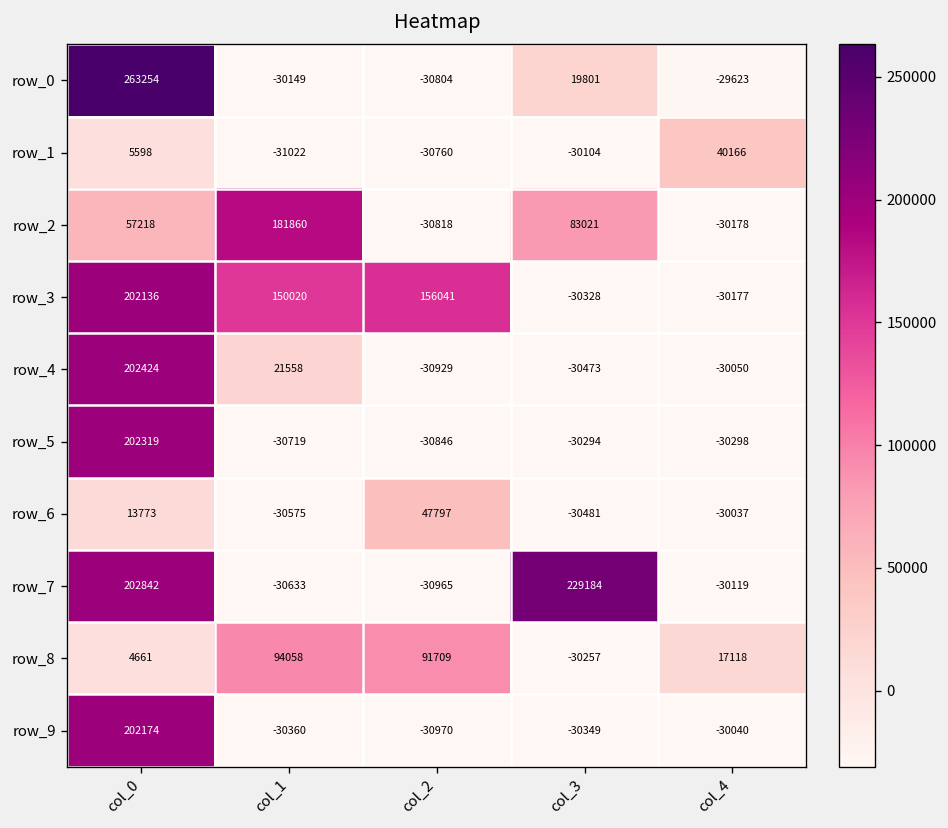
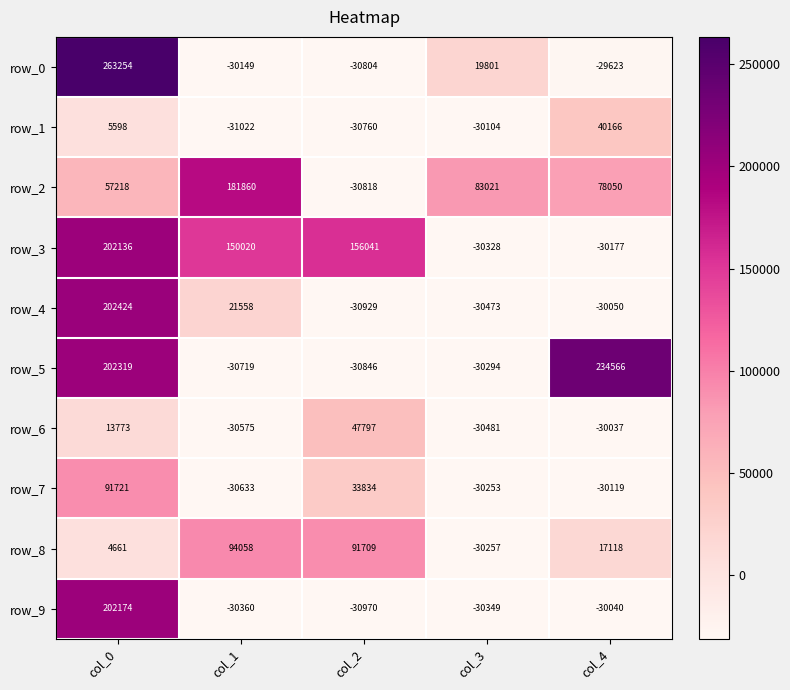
  {
    "row_0": {
      "col_0": 263254,
      "col_1": -30149,
      "col_2": -30804,
      "col_3": 19801,
      "col_4": -29623
    },
    "row_1": {
      "col_0": 5598,
      "col_1": -31022,
      "col_2": -30760,
      "col_3": -30104,
      "col_4": 40166
    },
    "row_2": {
      "col_0": 57218,
      "col_1": 181860,
      "col_2": -30818,
      "col_3": 83021,
-     "col_4": -30178
+     "col_4": 78050
    },
    "row_3": {
      "col_0": 202136,
      "col_1": 150020,
      "col_2": 156041,
      "col_3": -30328,
      "col_4": -30177
    },
    "row_4": {
      "col_0": 202424,
      "col_1": 21558,
      "col_2": -30929,
      "col_3": -30473,
      "col_4": -30050
    },
    "row_5": {
      "col_0": 202319,
      "col_1": -30719,
      "col_2": -30846,
      "col_3": -30294,
-     "col_4": -30298
+     "col_4": 234566
    },
    "row_6": {
      "col_0": 13773,
      "col_1": -30575,
      "col_2": 47797,
      "col_3": -30481,
      "col_4": -30037
    },
    "row_7": {
-     "col_0": 202842,
+     "col_0": 91721,
      "col_1": -30633,
-     "col_2": -30965,
-     "col_3": 229184,
+     "col_2": 33834,
+     "col_3": -30253,
      "col_4": -30119
    },
    "row_8": {
      "col_0": 4661,
      "col_1": 94058,
      "col_2": 91709,
      "col_3": -30257,
      "col_4": 17118
    },
    "row_9": {
      "col_0": 202174,
      "col_1": -30360,
      "col_2": -30970,
      "col_3": -30349,
      "col_4": -30040
    }
  }
